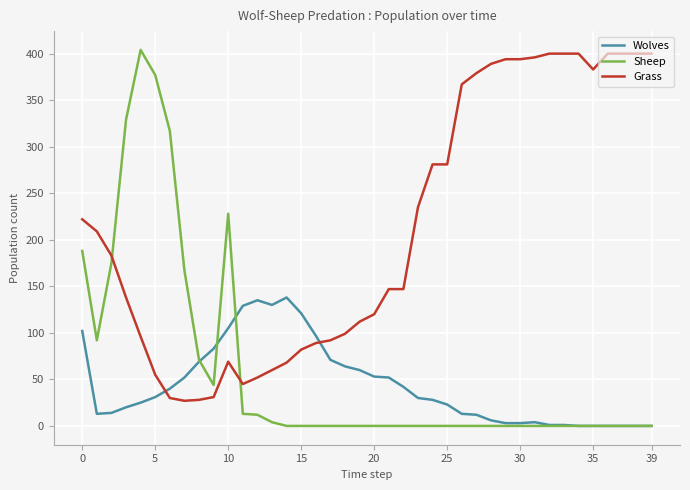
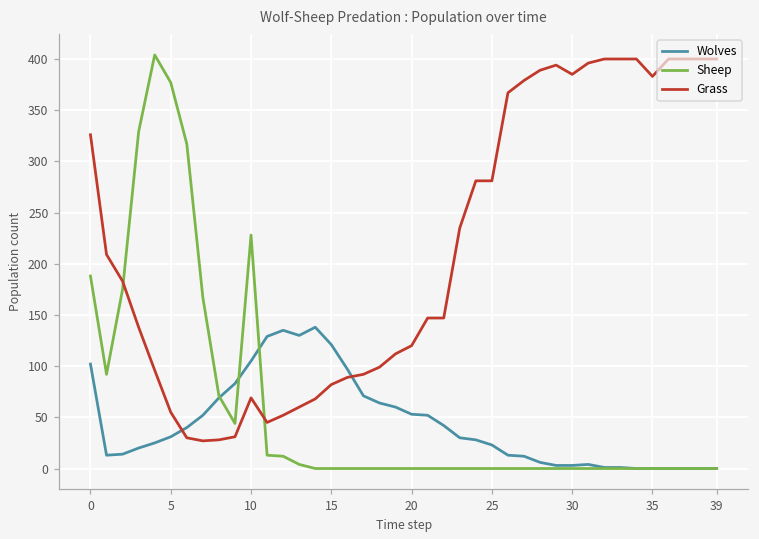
  {
    "Wolves": {
      "0": 100,
      "5": 30,
      "10": 110,
      "15": 120,
      "20": 50,
      "25": 20,
      "30": 0
    },
    "Sheep": {
      "0": 190,
      "5": 380,
      "10": 230,
      "15": 0,
      "20": 0,
      "25": 0,
      "30": 0
    },
    "Grass": {
-     "0": 220,
+     "0": 330,
      "5": 60,
      "10": 70,
      "15": 80,
      "20": 120,
      "25": 280,
-     "30": 394,
+     "30": 385,
      "35": 380
    }
  }
